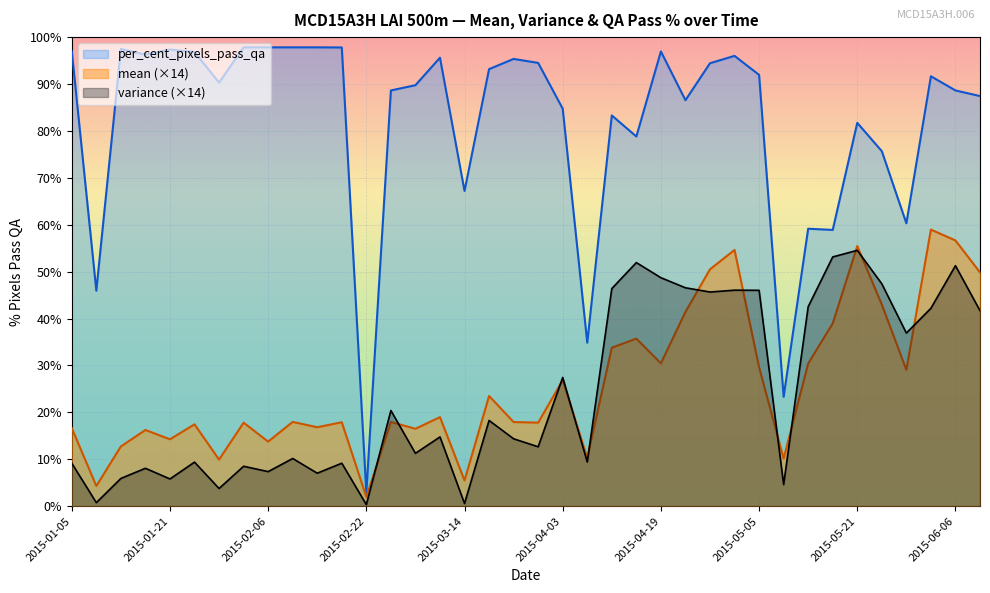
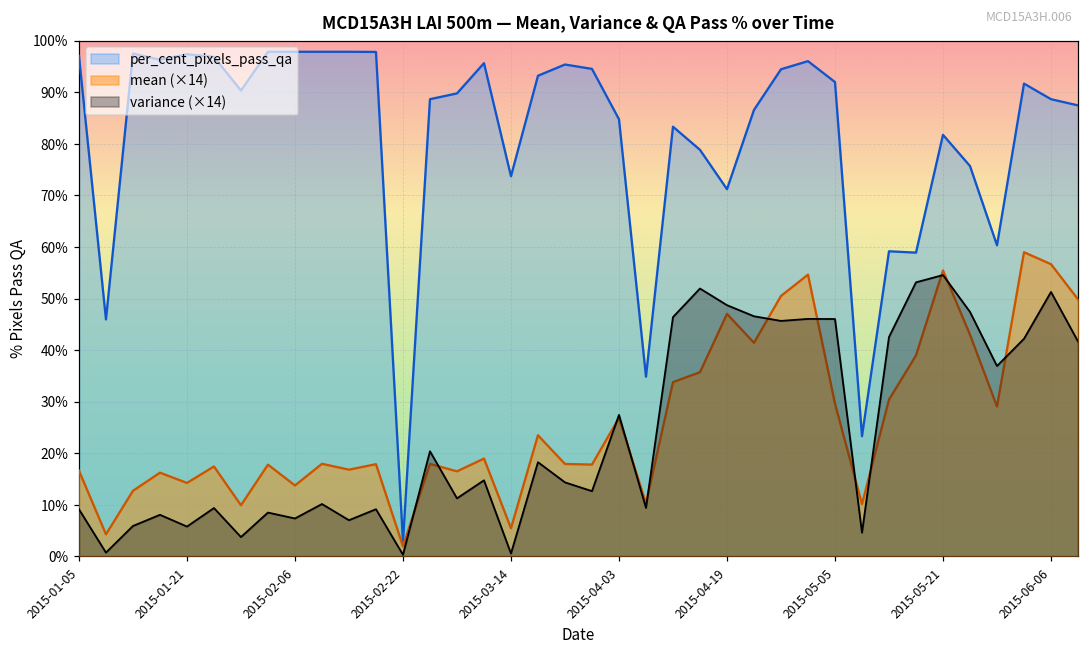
  {
    "per_cent_pixels_pass_qa": {
      "2015-01-05": "97%",
      "2015-02-22": "3%",
-     "2015-03-14": "67%",
+     "2015-03-14": "74%",
      "2015-04-03": "85%",
-     "2015-04-19": "97%",
+     "2015-04-19": "71%",
      "2015-05-05": "92%",
      "2015-05-21": "82%",
      "2015-06-06": "89%"
    },
    "mean (×14)": {
      "2015-01-05": "17%",
      "2015-01-21": "14%",
      "2015-02-06": "14%",
      "2015-02-22": "2%",
      "2015-03-14": "5%",
      "2015-04-03": "27%",
-     "2015-04-19": "30%",
+     "2015-04-19": "47%",
      "2015-05-05": "30%",
      "2015-05-21": "55%",
      "2015-06-06": "57%"
    },
    "variance (×14)": {
      "2015-01-05": "9%",
      "2015-01-21": "6%",
      "2015-02-06": "7%",
      "2015-02-22": "0%",
      "2015-03-14": "1%",
      "2015-04-03": "27%",
      "2015-04-19": "49%",
      "2015-05-05": "46%",
      "2015-05-21": "55%",
      "2015-06-06": "51%"
    }
  }
